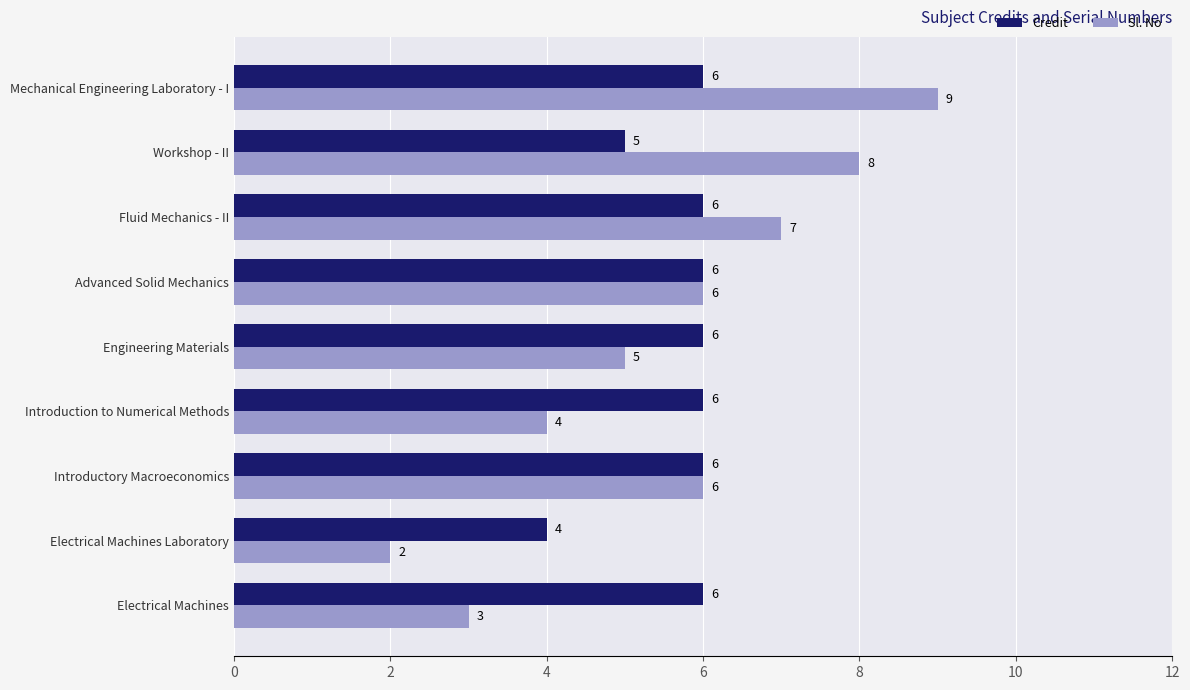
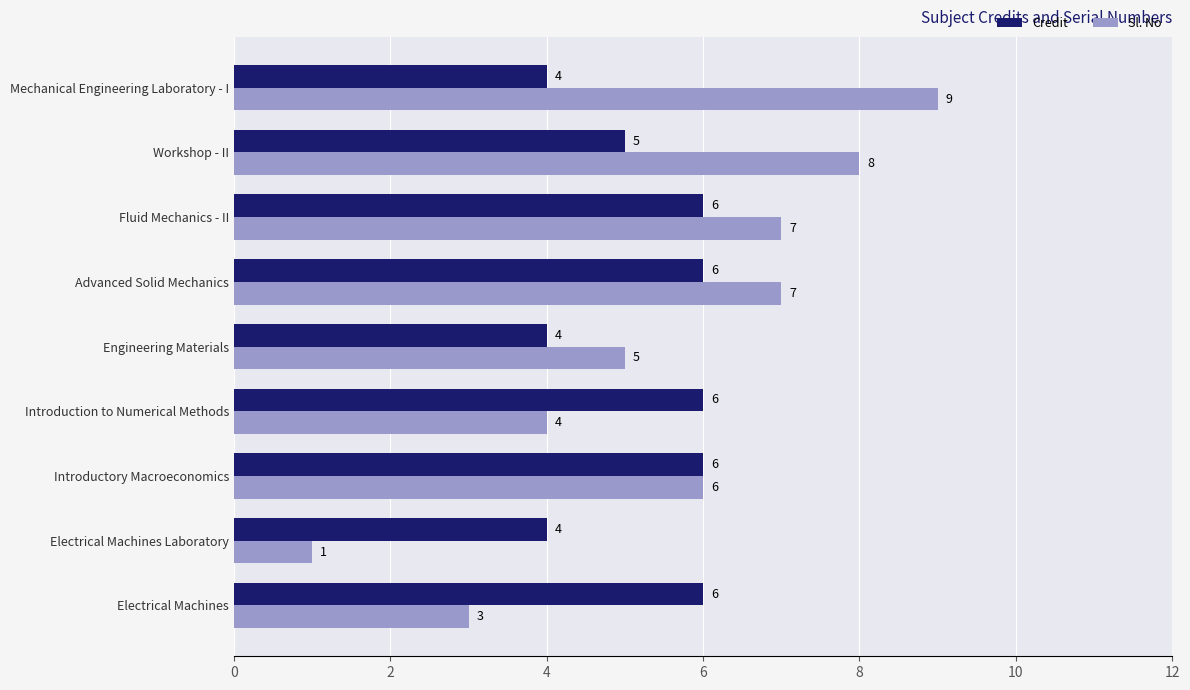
  {
    "Credit": {
-     "Mechanical Engineering Laboratory - I": 6,
+     "Mechanical Engineering Laboratory - I": 4,
      "Workshop - II": 5,
      "Fluid Mechanics - II": 6,
      "Advanced Solid Mechanics": 6,
-     "Engineering Materials": 6,
+     "Engineering Materials": 4,
      "Introduction to Numerical Methods": 6,
      "Introductory Macroeconomics": 6,
      "Electrical Machines Laboratory": 4,
      "Electrical Machines": 6
    },
    "Sl. No": {
      "Mechanical Engineering Laboratory - I": 9,
      "Workshop - II": 8,
      "Fluid Mechanics - II": 7,
-     "Advanced Solid Mechanics": 6,
+     "Advanced Solid Mechanics": 7,
      "Engineering Materials": 5,
      "Introduction to Numerical Methods": 4,
      "Introductory Macroeconomics": 6,
-     "Electrical Machines Laboratory": 2,
+     "Electrical Machines Laboratory": 1,
      "Electrical Machines": 3
    }
  }
